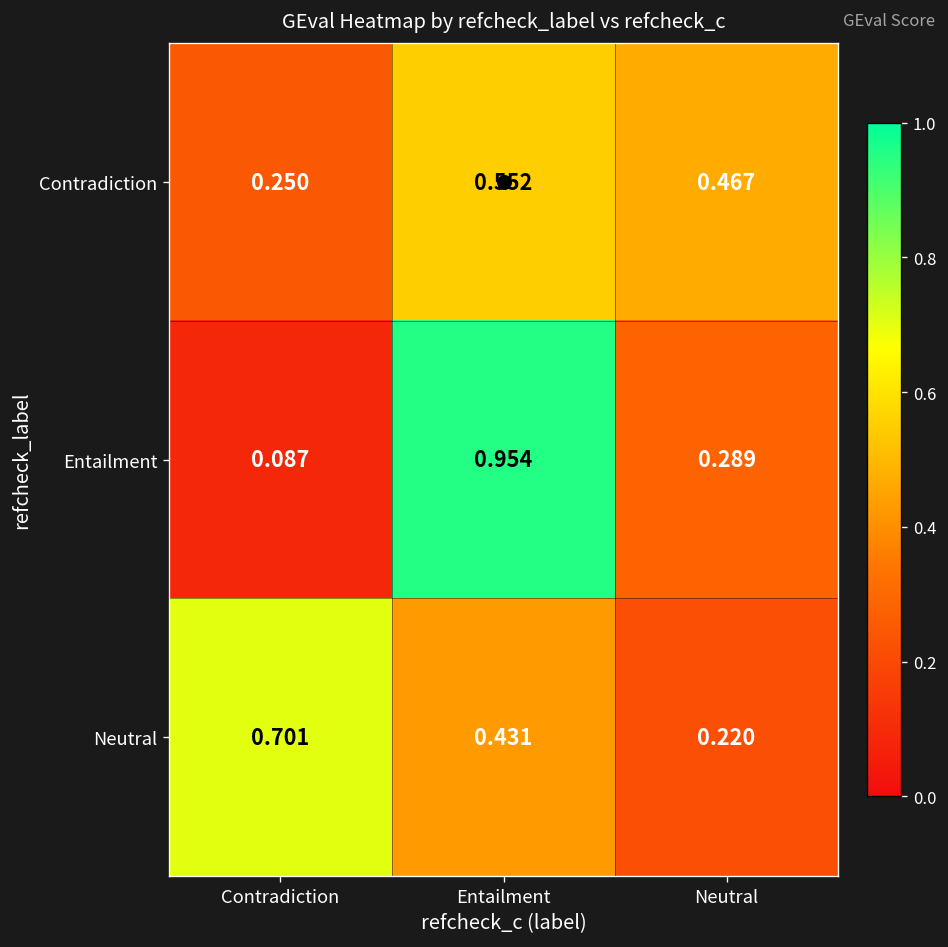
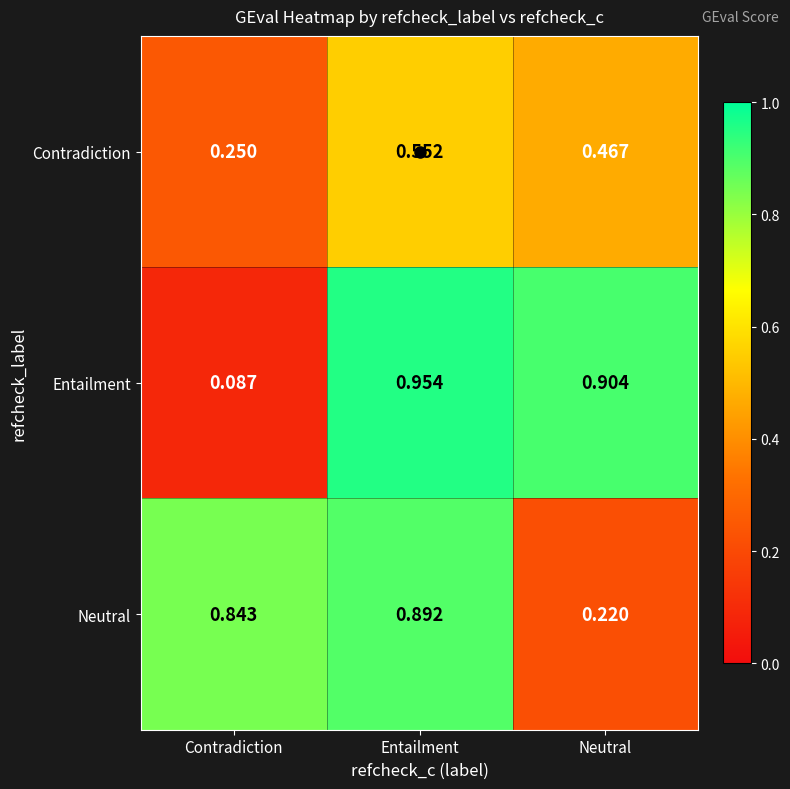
  {
    "Contradiction": {
      "Contradiction": 0.250,
      "Neutral": 0.467
    },
    "Entailment": {
      "Contradiction": 0.087,
      "Entailment": 0.954,
-     "Neutral": 0.289
+     "Neutral": 0.904
    },
    "Neutral": {
-     "Contradiction": 0.701,
-     "Entailment": 0.431,
+     "Contradiction": 0.843,
+     "Entailment": 0.892,
      "Neutral": 0.220
    }
  }
